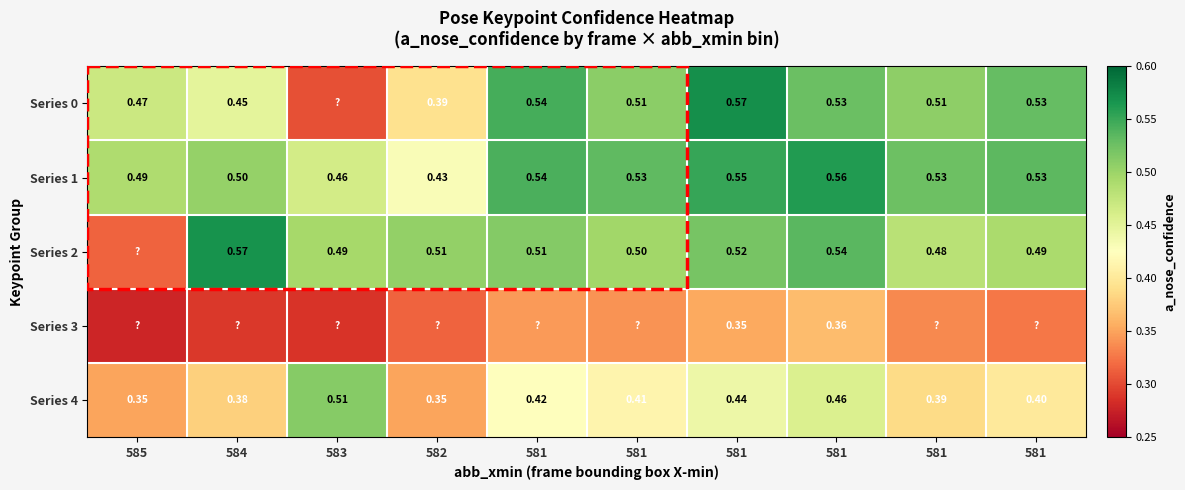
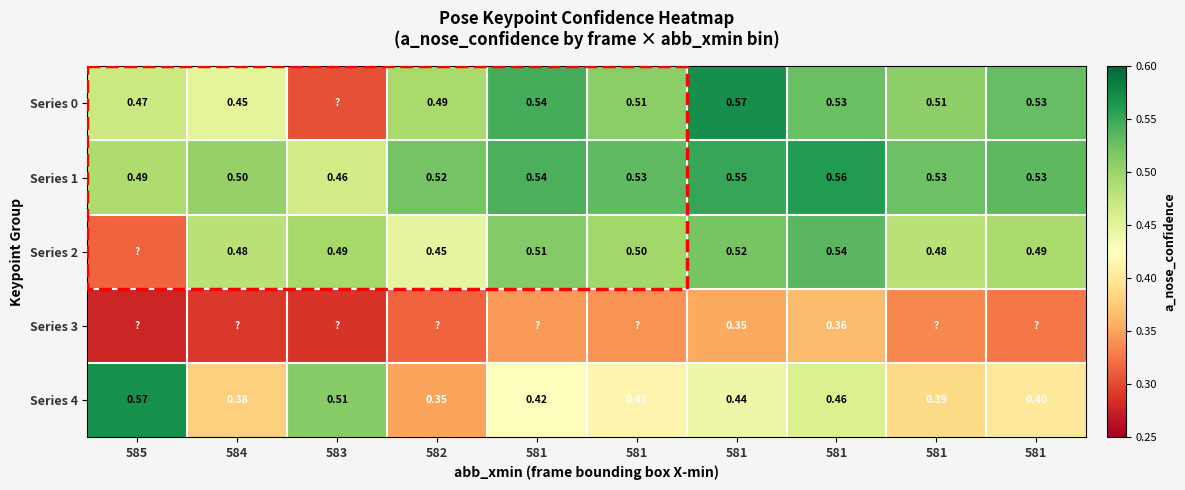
  {
    "Series 0": {
      "585": 0.47,
      "584": 0.45,
-     "582": 0.39
+     "582": 0.49
    },
    "Series 1": {
      "585": 0.49,
      "584": 0.50,
      "583": 0.46,
-     "582": 0.43
+     "582": 0.52
    },
    "Series 2": {
-     "584": 0.57,
+     "584": 0.48,
      "583": 0.49,
-     "582": 0.51
+     "582": 0.45
    },
    "Series 4": {
-     "585": 0.35,
+     "585": 0.57,
      "584": 0.38,
      "583": 0.51,
      "582": 0.35
    }
  }
